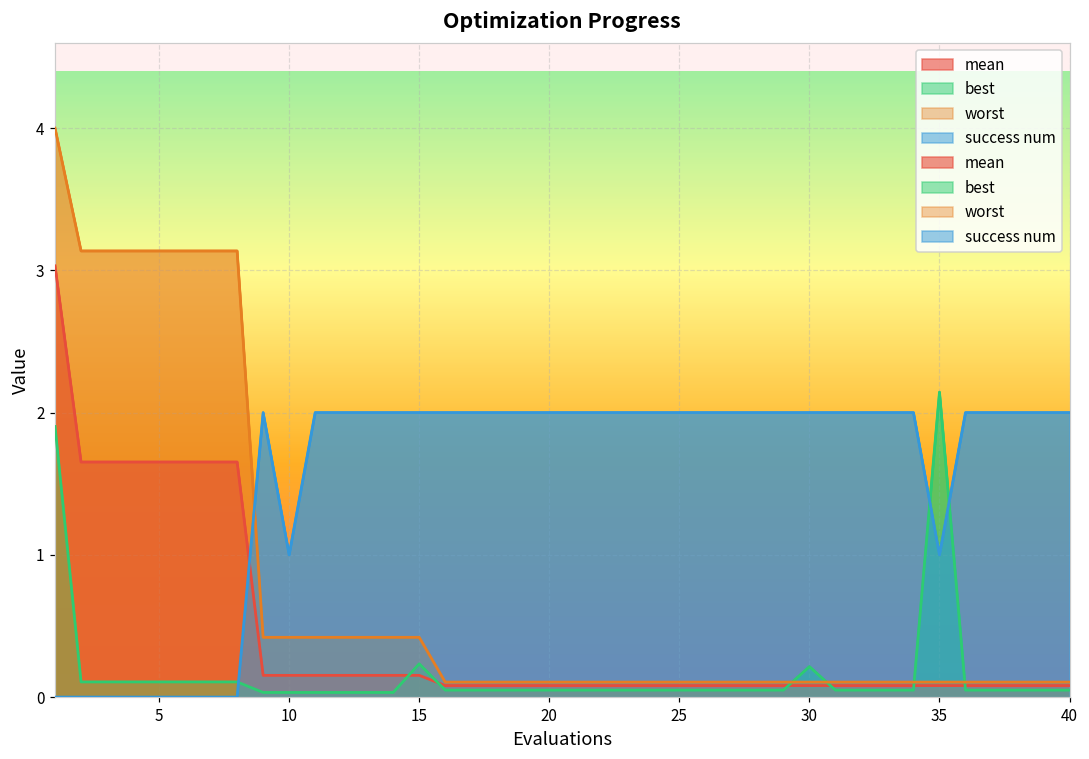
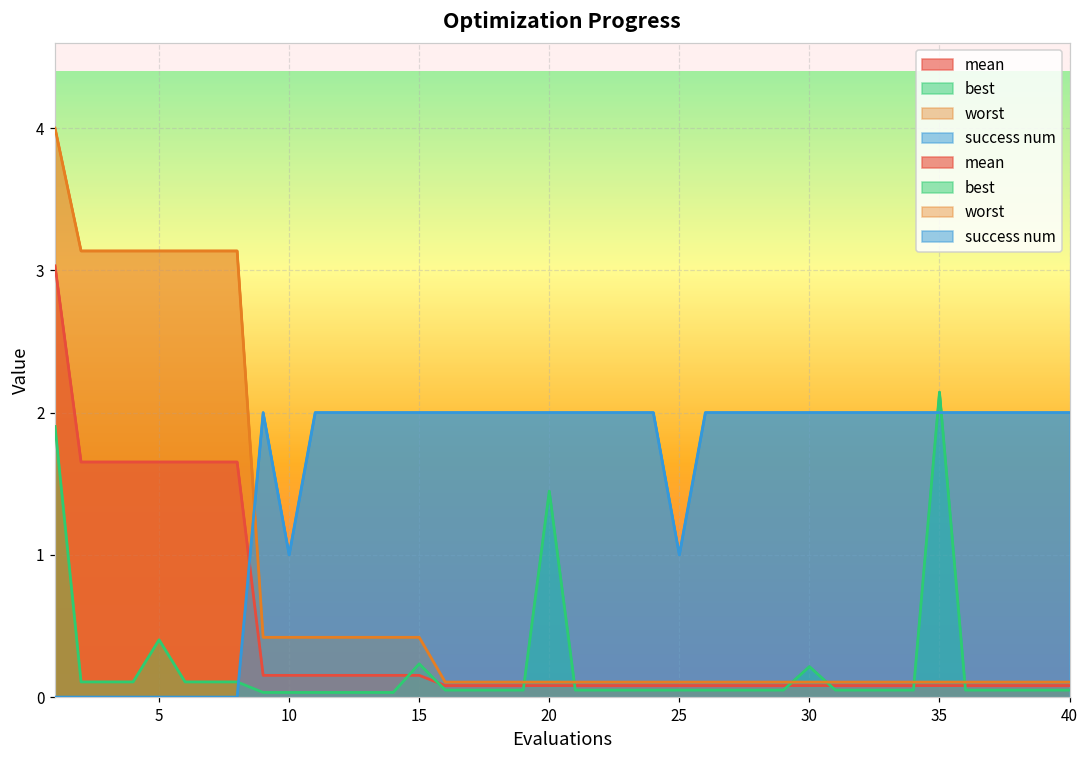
  {
    "best": {
-     "5": 0.11,
+     "5": 0.40,
      "10": 0.03,
      "15": 0.23,
-     "20": 0.05,
+     "20": 1.45,
      "25": 0.05,
      "30": 0.21,
      "35": 2.14,
      "40": 0.05
    },
    "success num": {
      "5": 0,
      "10": 1,
      "15": 2,
      "20": 2,
-     "25": 2,
+     "25": 1,
      "30": 2,
-     "35": 1,
+     "35": 2,
      "40": 2
    }
  }
